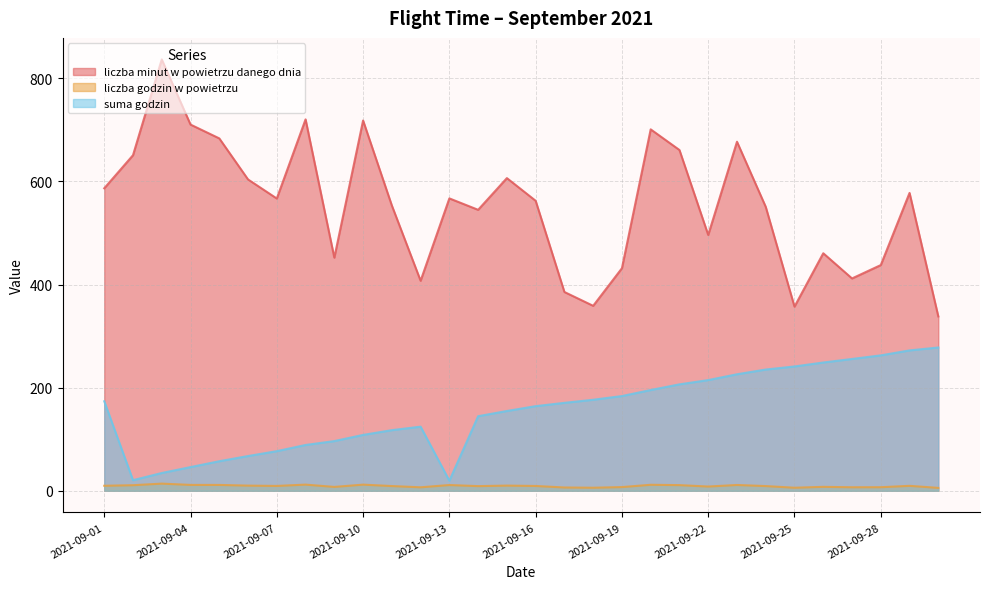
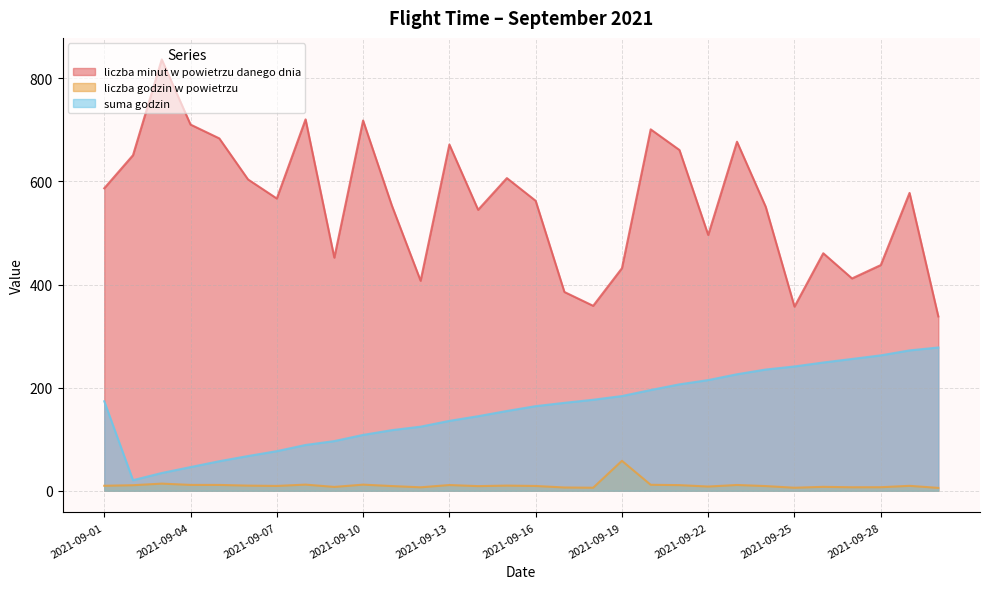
  {
    "liczba minut w powietrzu danego dnia": {
      "2021-09-01": 590,
      "2021-09-04": 710,
      "2021-09-07": 570,
      "2021-09-10": 720,
-     "2021-09-13": 570,
+     "2021-09-13": 670,
      "2021-09-16": 560,
      "2021-09-19": 430,
      "2021-09-22": 500,
      "2021-09-25": 360,
      "2021-09-28": 440
    },
    "liczba godzin w powietrzu": {
      "2021-09-01": 10,
      "2021-09-04": 10,
      "2021-09-07": 10,
      "2021-09-10": 10,
      "2021-09-13": 10,
      "2021-09-16": 10,
-     "2021-09-19": 10,
+     "2021-09-19": 60,
      "2021-09-22": 10,
      "2021-09-25": 10,
      "2021-09-28": 10
    },
    "suma godzin": {
      "2021-09-01": 170,
      "2021-09-04": 50,
      "2021-09-07": 80,
      "2021-09-10": 110,
-     "2021-09-13": 20,
+     "2021-09-13": 140,
      "2021-09-16": 160,
      "2021-09-19": 180,
      "2021-09-22": 210,
      "2021-09-25": 240,
      "2021-09-28": 260
    }
  }
